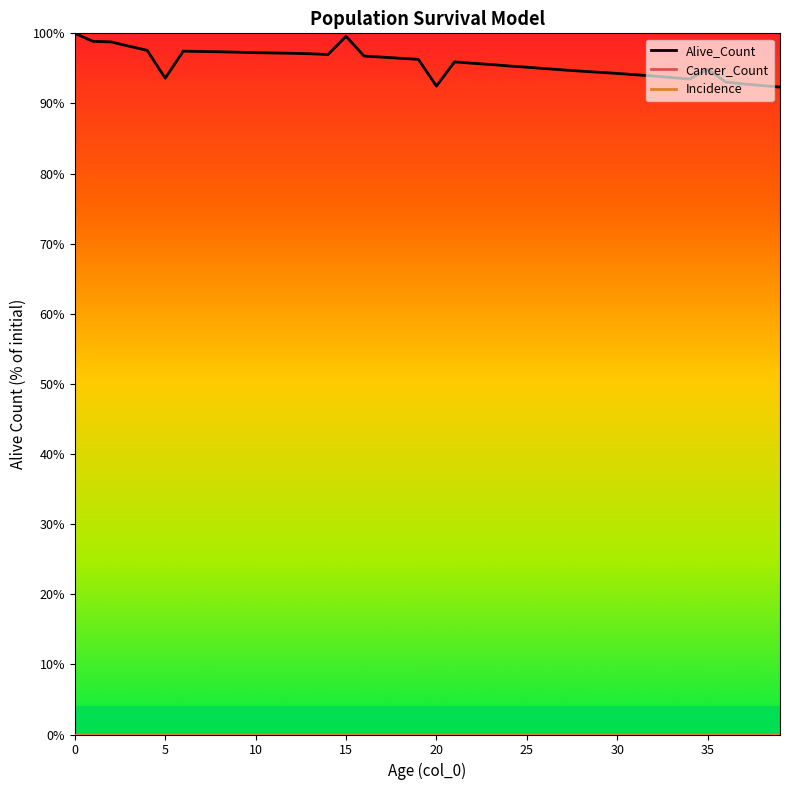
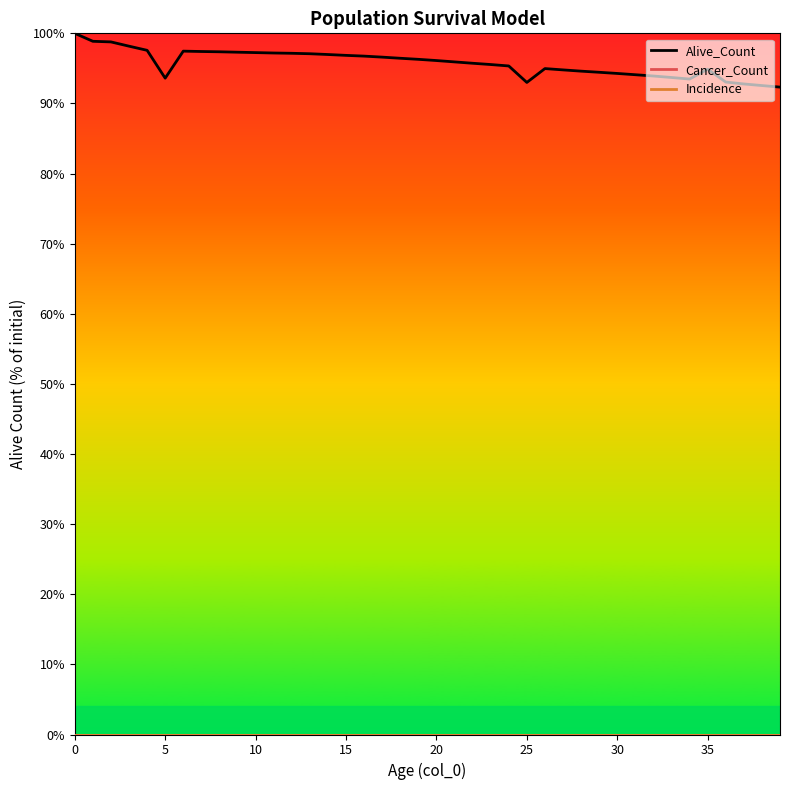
  {
    "Alive_Count": {
      "0": "100%",
      "5": "94%",
      "10": "97%",
-     "15": "100%",
-     "20": "92%",
-     "25": "95%",
+     "15": "97%",
+     "20": "96%",
+     "25": "93%",
      "30": "94%"
    }
  }
